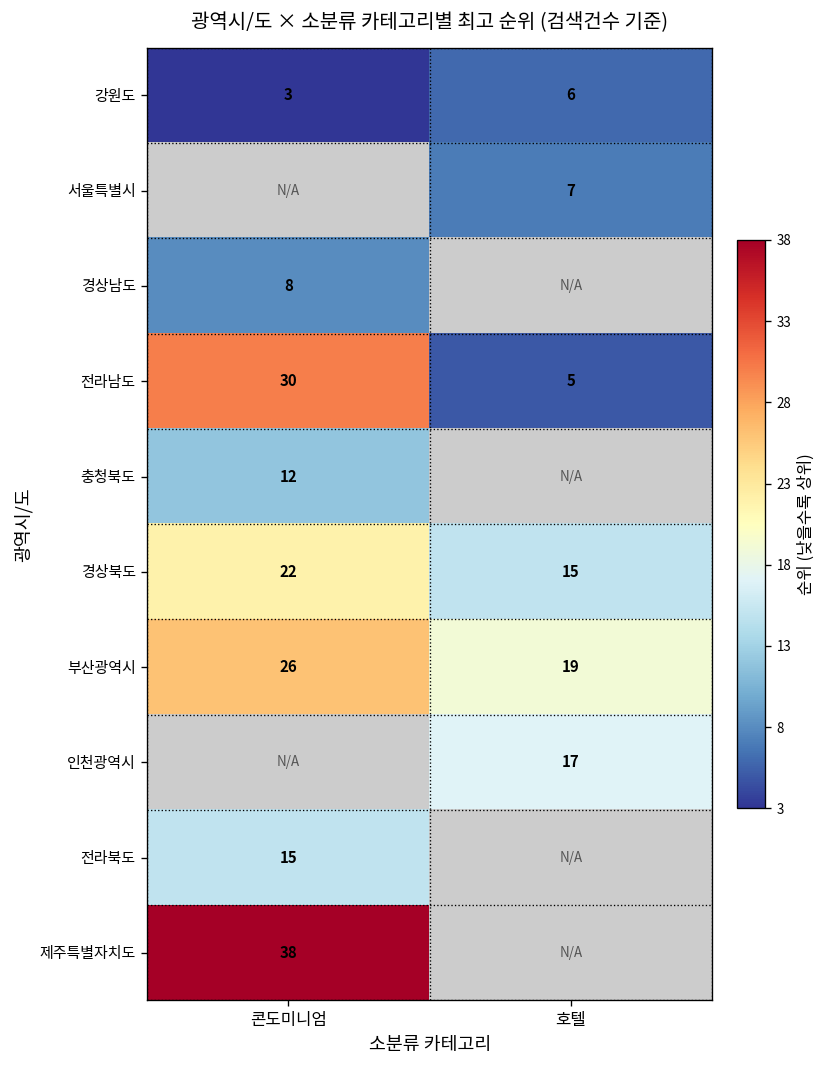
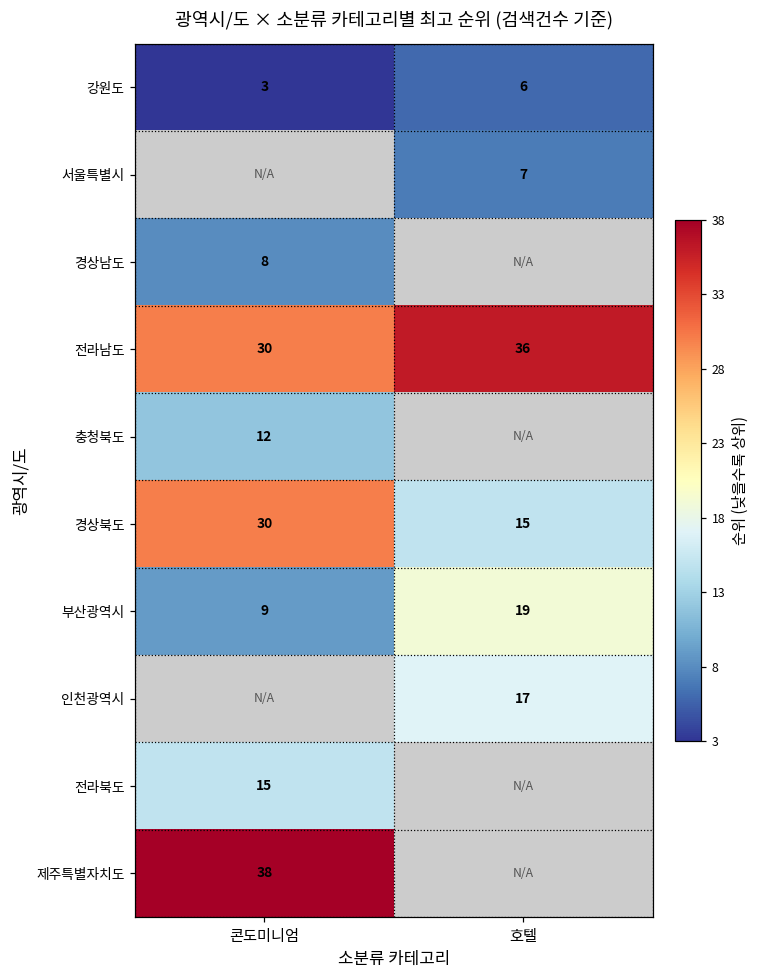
  {
    "강원도": {
      "콘도미니엄": 3,
      "호텔": 6
    },
    "서울특별시": {
      "호텔": 7
    },
    "경상남도": {
      "콘도미니엄": 8
    },
    "전라남도": {
      "콘도미니엄": 30,
-     "호텔": 5
+     "호텔": 36
    },
    "충청북도": {
      "콘도미니엄": 12
    },
    "경상북도": {
-     "콘도미니엄": 22,
+     "콘도미니엄": 30,
      "호텔": 15
    },
    "부산광역시": {
-     "콘도미니엄": 26,
+     "콘도미니엄": 9,
      "호텔": 19
    },
    "인천광역시": {
      "호텔": 17
    },
    "전라북도": {
      "콘도미니엄": 15
    },
    "제주특별자치도": {
      "콘도미니엄": 38
    }
  }
